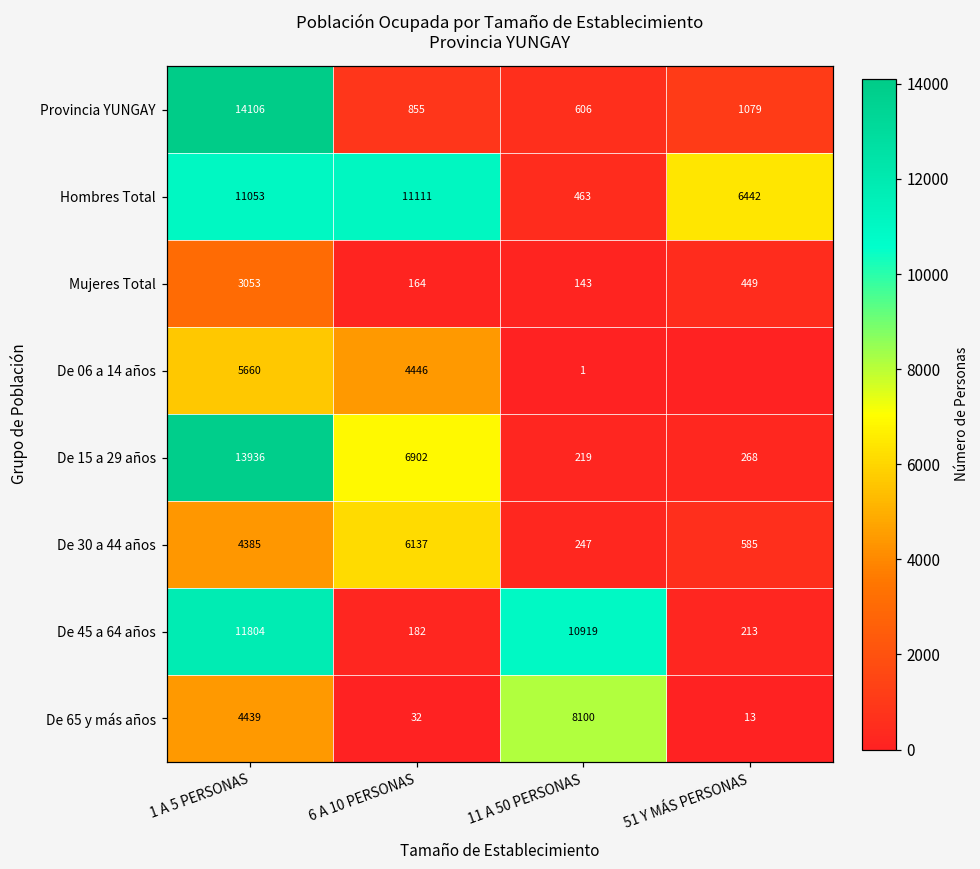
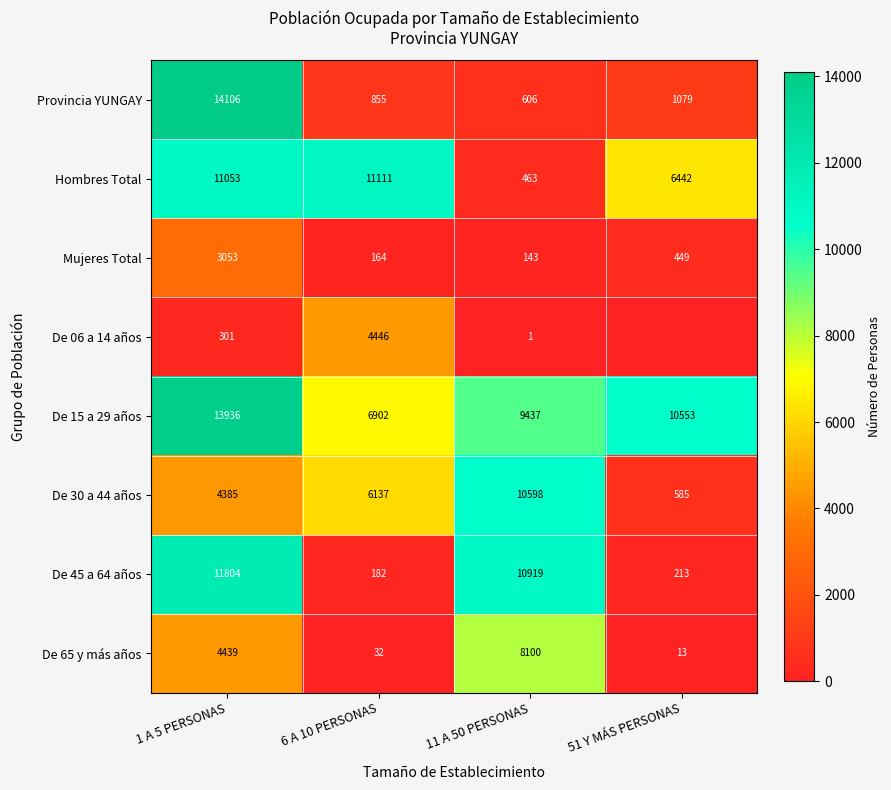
  {
    "Provincia YUNGAY": {
      "1 A 5 PERSONAS": 14106,
      "6 A 10 PERSONAS": 855,
      "11 A 50 PERSONAS": 606,
      "51 Y MÁS PERSONAS": 1079
    },
    "Hombres Total": {
      "1 A 5 PERSONAS": 11053,
      "6 A 10 PERSONAS": 11111,
      "11 A 50 PERSONAS": 463,
      "51 Y MÁS PERSONAS": 6442
    },
    "Mujeres Total": {
      "1 A 5 PERSONAS": 3053,
      "6 A 10 PERSONAS": 164,
      "11 A 50 PERSONAS": 143,
      "51 Y MÁS PERSONAS": 449
    },
    "De 06 a 14 años": {
-     "1 A 5 PERSONAS": 5660,
+     "1 A 5 PERSONAS": 301,
      "6 A 10 PERSONAS": 4446,
      "11 A 50 PERSONAS": 1
    },
    "De 15 a 29 años": {
      "1 A 5 PERSONAS": 13936,
      "6 A 10 PERSONAS": 6902,
-     "11 A 50 PERSONAS": 219,
-     "51 Y MÁS PERSONAS": 268
+     "11 A 50 PERSONAS": 9437,
+     "51 Y MÁS PERSONAS": 10553
    },
    "De 30 a 44 años": {
      "1 A 5 PERSONAS": 4385,
      "6 A 10 PERSONAS": 6137,
-     "11 A 50 PERSONAS": 247,
+     "11 A 50 PERSONAS": 10598,
      "51 Y MÁS PERSONAS": 585
    },
    "De 45 a 64 años": {
      "1 A 5 PERSONAS": 11804,
      "6 A 10 PERSONAS": 182,
      "11 A 50 PERSONAS": 10919,
      "51 Y MÁS PERSONAS": 213
    },
    "De 65 y más años": {
      "1 A 5 PERSONAS": 4439,
      "6 A 10 PERSONAS": 32,
      "11 A 50 PERSONAS": 8100,
      "51 Y MÁS PERSONAS": 13
    }
  }
